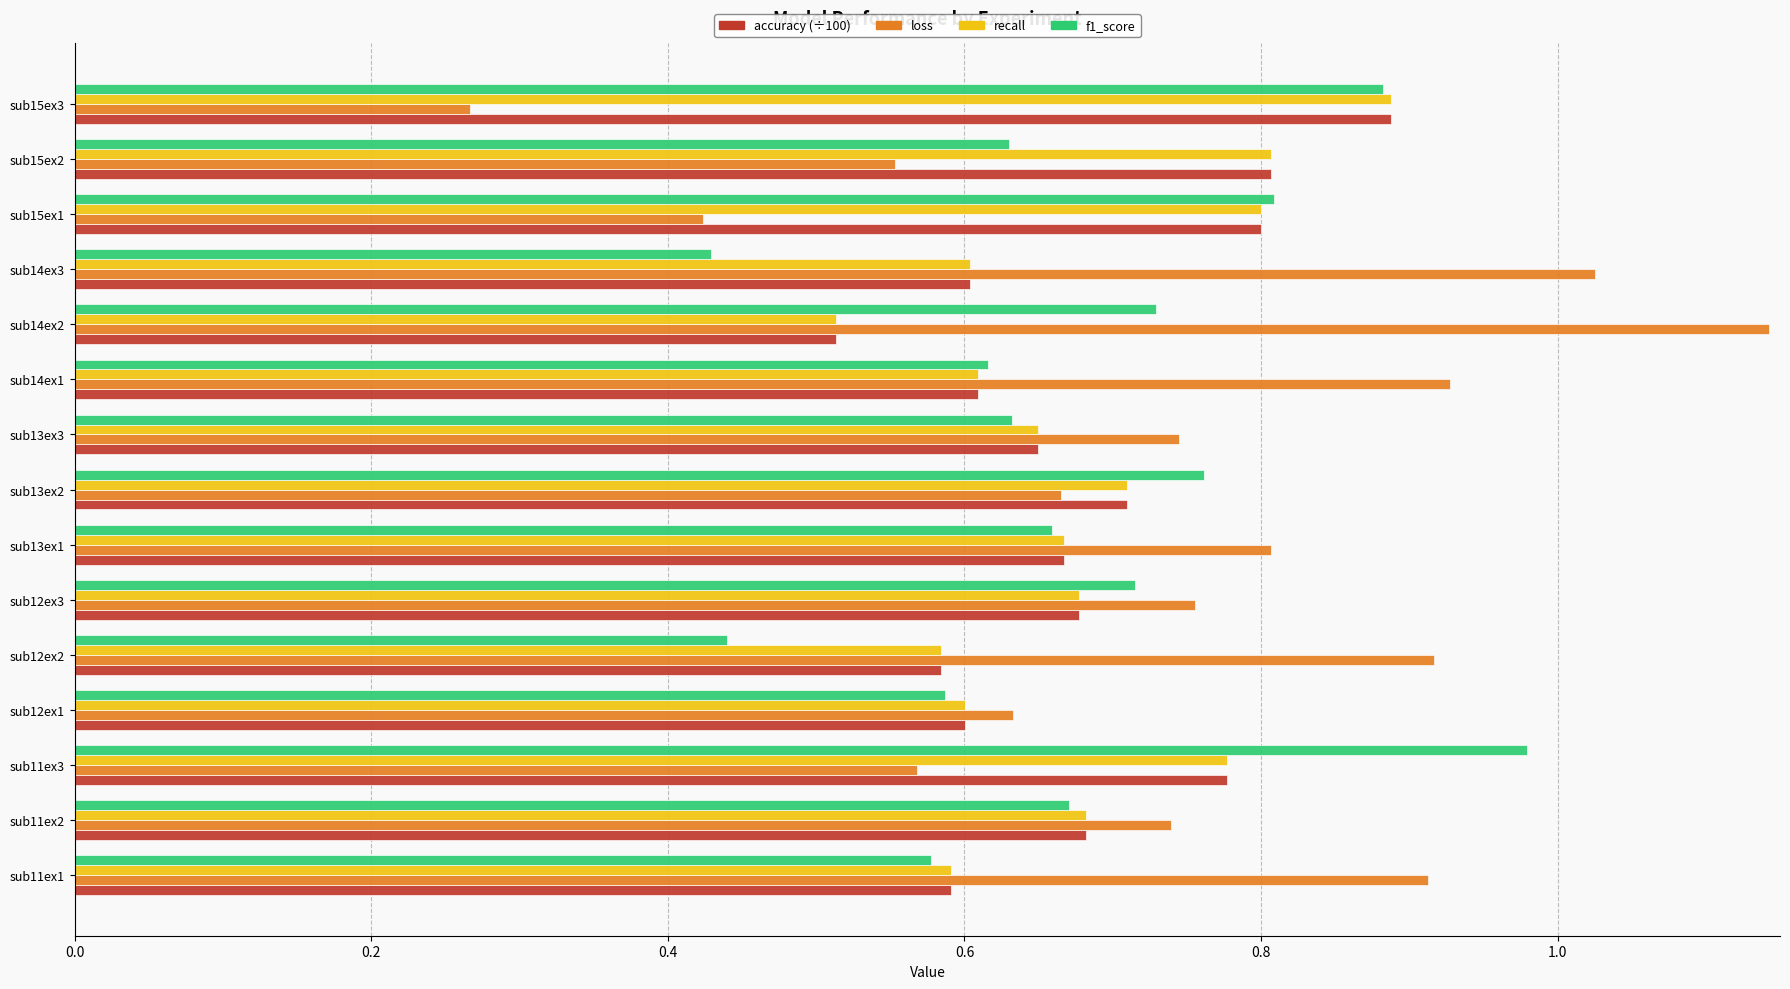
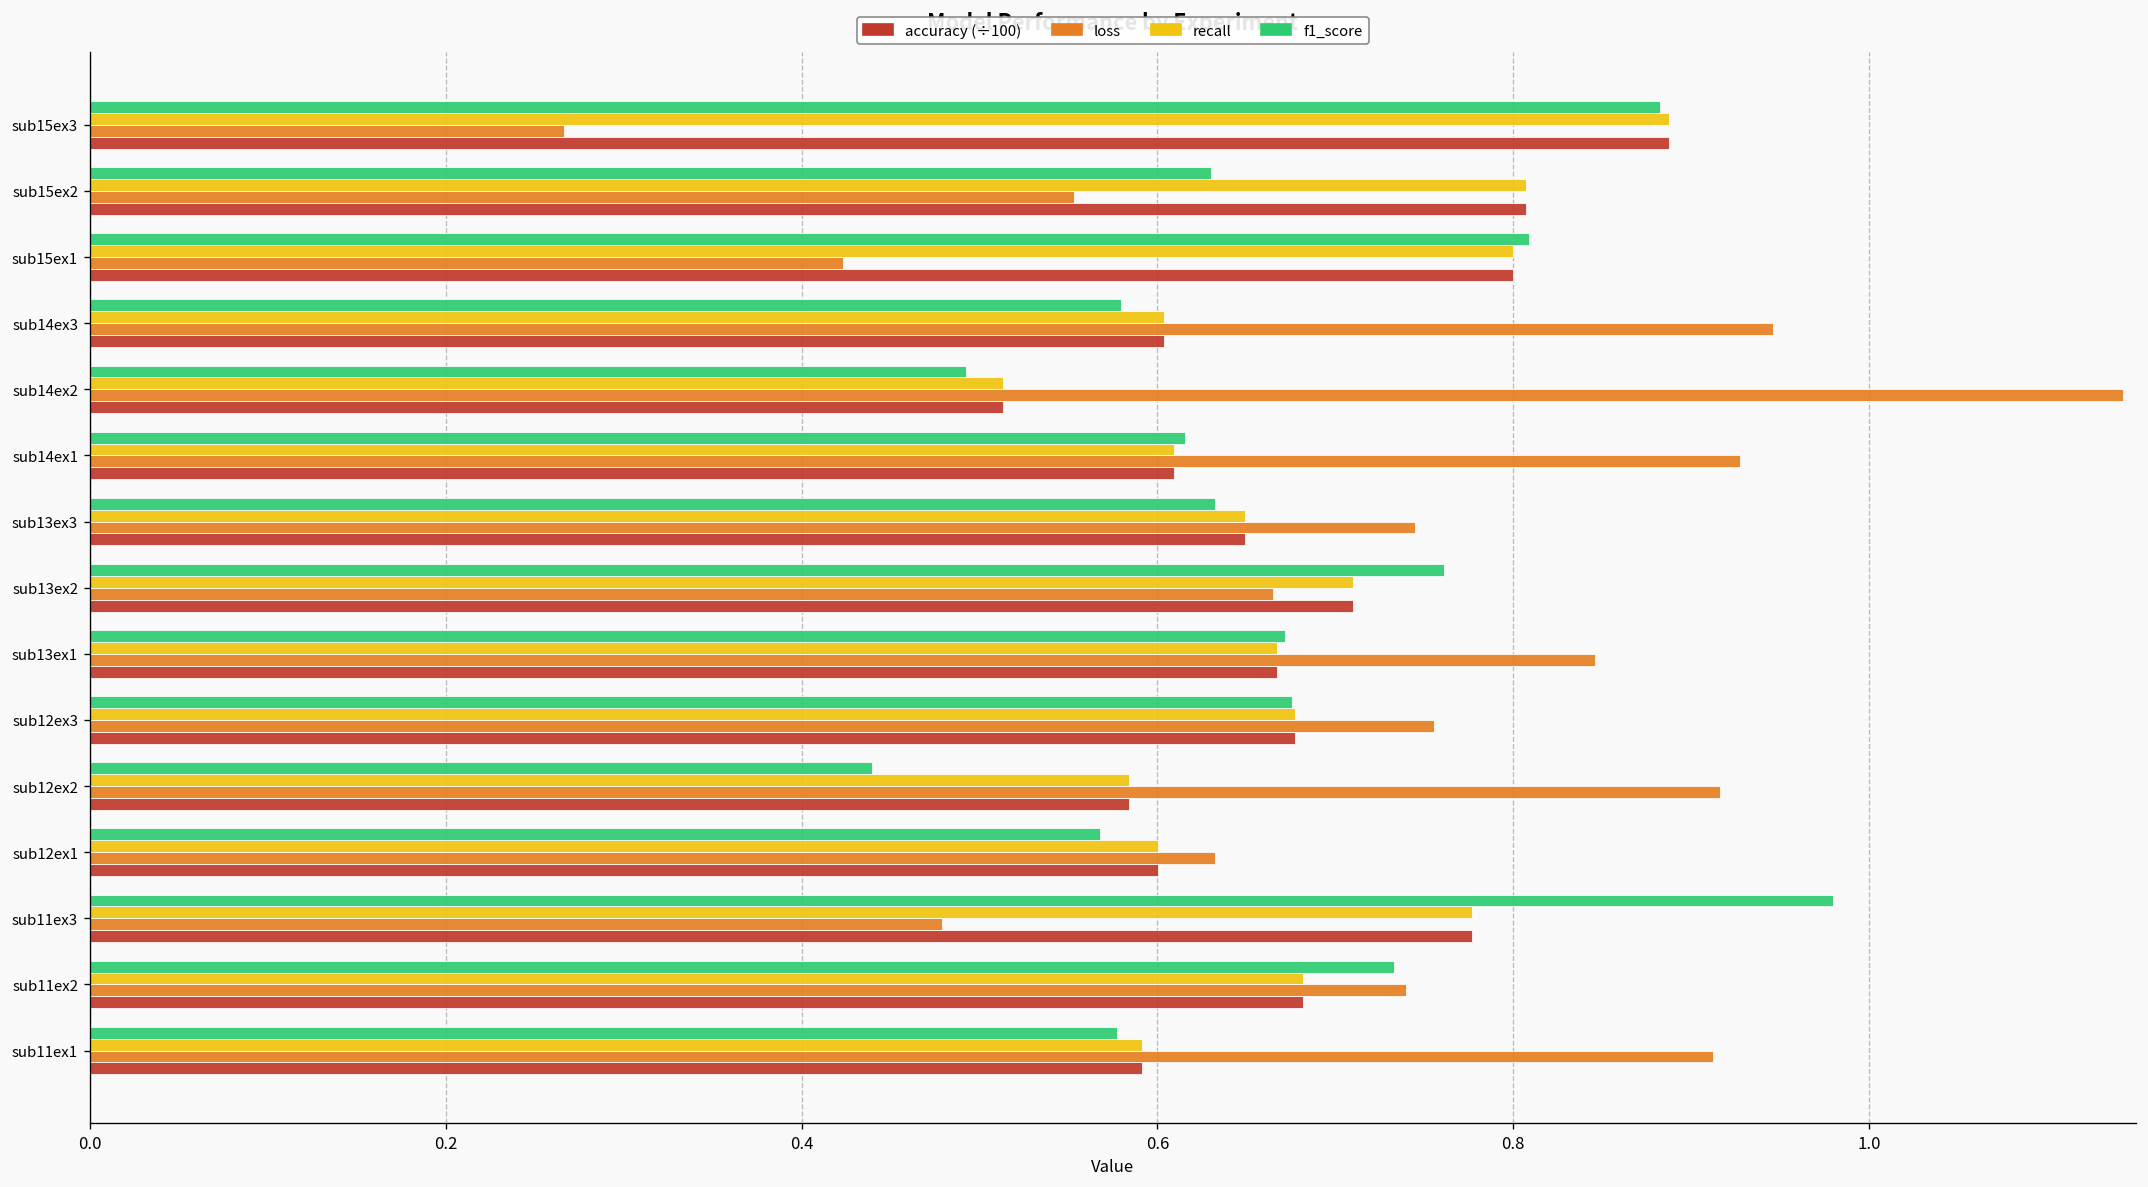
  {
    "loss": {
      "sub15ex3": 0.266,
      "sub15ex2": 0.553,
      "sub15ex1": 0.424,
-     "sub14ex3": 1.025,
+     "sub14ex3": 0.946,
      "sub14ex2": 1.143,
      "sub14ex1": 0.928,
      "sub13ex3": 0.745,
      "sub13ex2": 0.665,
-     "sub13ex1": 0.807,
+     "sub13ex1": 0.846,
      "sub12ex3": 0.755,
      "sub12ex2": 0.916,
      "sub12ex1": 0.633,
-     "sub11ex3": 0.568,
+     "sub11ex3": 0.479,
      "sub11ex2": 0.739,
      "sub11ex1": 0.912
    },
    "recall": {
      "sub15ex3": 0.888,
      "sub15ex2": 0.807,
      "sub15ex1": 0.800,
      "sub14ex3": 0.604,
      "sub14ex2": 0.513,
      "sub14ex1": 0.609,
      "sub13ex3": 0.649,
      "sub13ex2": 0.710,
      "sub13ex1": 0.667,
      "sub12ex3": 0.678,
      "sub12ex2": 0.584,
      "sub12ex1": 0.600,
      "sub11ex3": 0.777,
      "sub11ex2": 0.682,
      "sub11ex1": 0.591
    },
    "f1_score": {
      "sub15ex3": 0.883,
      "sub15ex2": 0.630,
      "sub15ex1": 0.809,
-     "sub14ex3": 0.429,
-     "sub14ex2": 0.729,
+     "sub14ex3": 0.579,
+     "sub14ex2": 0.492,
      "sub14ex1": 0.616,
      "sub13ex3": 0.632,
      "sub13ex2": 0.761,
-     "sub13ex1": 0.659,
-     "sub12ex3": 0.715,
+     "sub13ex1": 0.672,
+     "sub12ex3": 0.676,
      "sub12ex2": 0.440,
-     "sub12ex1": 0.587,
+     "sub12ex1": 0.568,
      "sub11ex3": 0.980,
-     "sub11ex2": 0.670,
+     "sub11ex2": 0.733,
      "sub11ex1": 0.577
    }
  }
